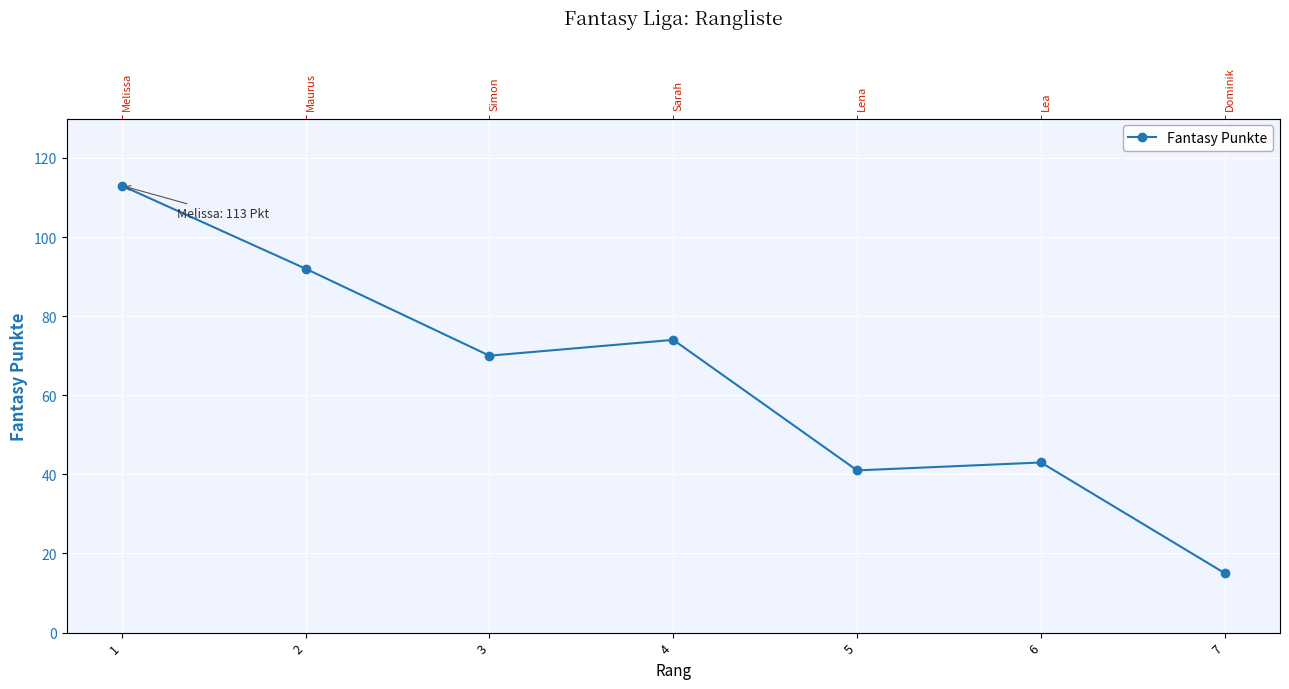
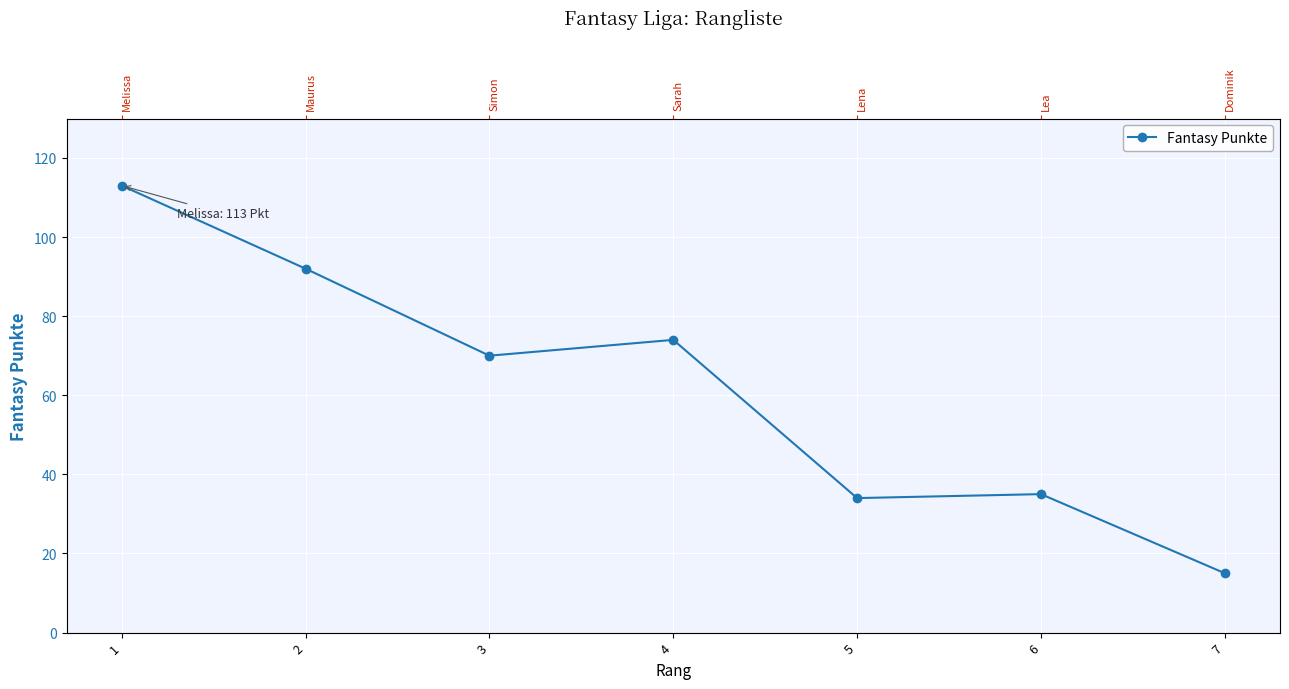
  {
    "2": 92,
    "3": 70,
    "4": 74,
-   "5": 41,
-   "6": 43,
+   "5": 34,
+   "6": 35,
    "7": 15
  }
